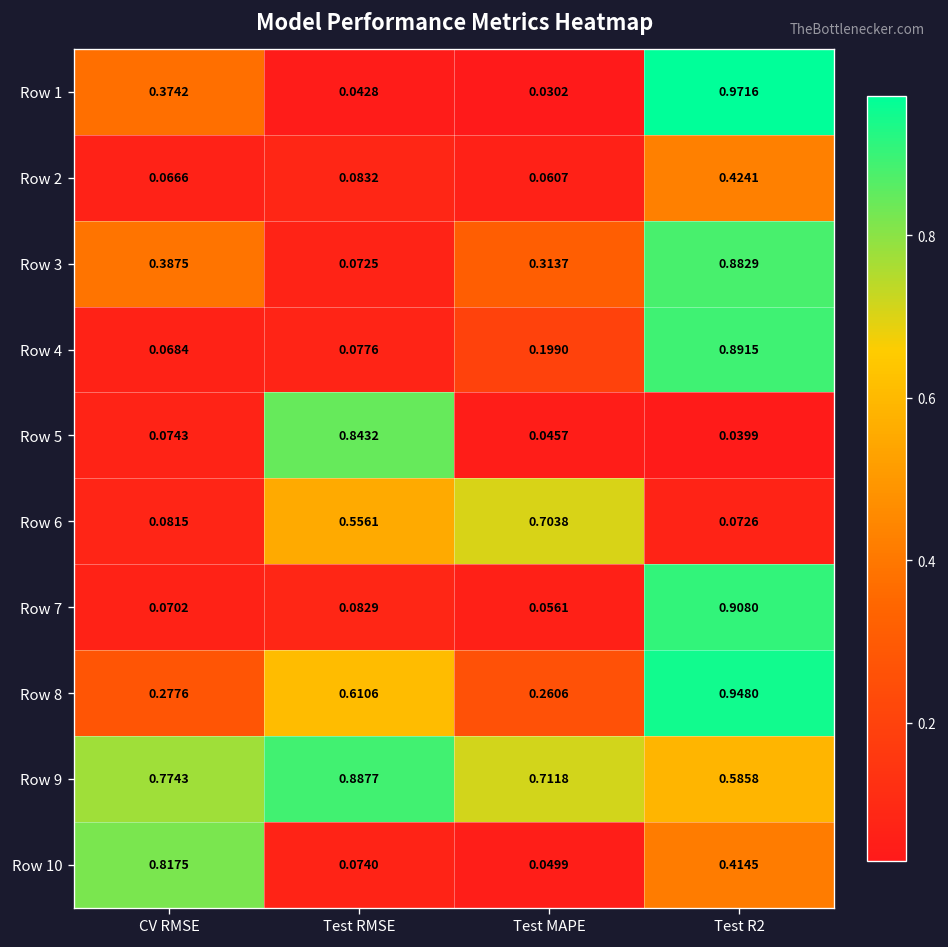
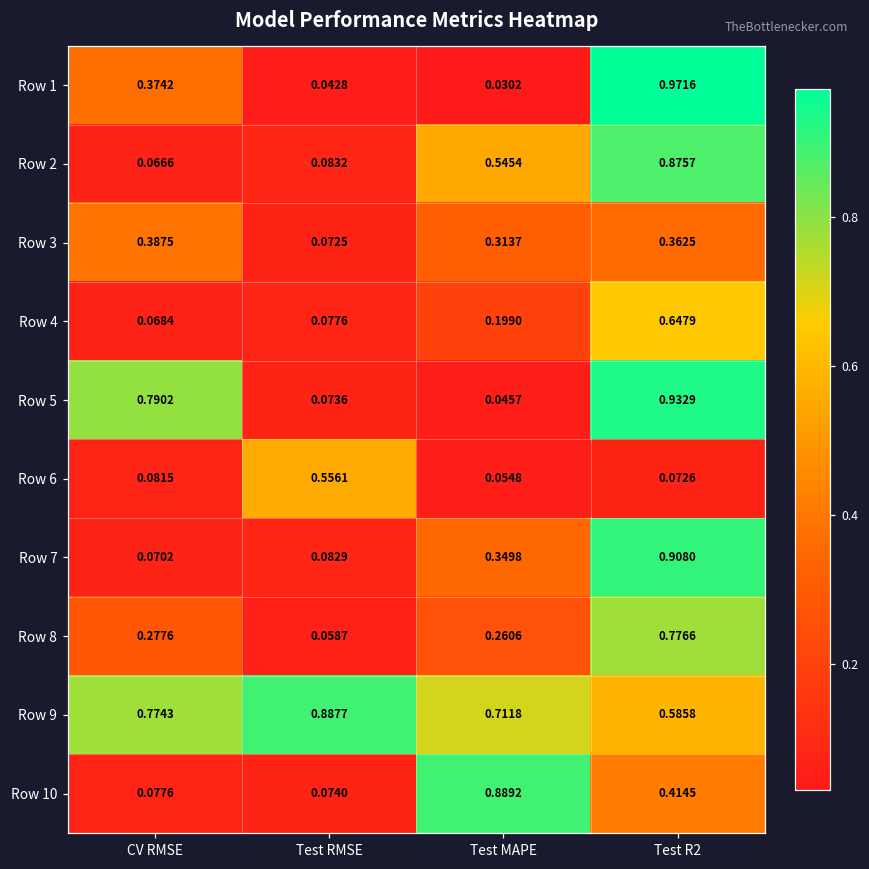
  {
    "Row 1": {
      "CV RMSE": 0.3742,
      "Test RMSE": 0.0428,
      "Test MAPE": 0.0302,
      "Test R2": 0.9716
    },
    "Row 2": {
      "CV RMSE": 0.0666,
      "Test RMSE": 0.0832,
-     "Test MAPE": 0.0607,
-     "Test R2": 0.4241
+     "Test MAPE": 0.5454,
+     "Test R2": 0.8757
    },
    "Row 3": {
      "CV RMSE": 0.3875,
      "Test RMSE": 0.0725,
      "Test MAPE": 0.3137,
-     "Test R2": 0.8829
+     "Test R2": 0.3625
    },
    "Row 4": {
      "CV RMSE": 0.0684,
      "Test RMSE": 0.0776,
      "Test MAPE": 0.1990,
-     "Test R2": 0.8915
+     "Test R2": 0.6479
    },
    "Row 5": {
-     "CV RMSE": 0.0743,
-     "Test RMSE": 0.8432,
+     "CV RMSE": 0.7902,
+     "Test RMSE": 0.0736,
      "Test MAPE": 0.0457,
-     "Test R2": 0.0399
+     "Test R2": 0.9329
    },
    "Row 6": {
      "CV RMSE": 0.0815,
      "Test RMSE": 0.5561,
-     "Test MAPE": 0.7038,
+     "Test MAPE": 0.0548,
      "Test R2": 0.0726
    },
    "Row 7": {
      "CV RMSE": 0.0702,
      "Test RMSE": 0.0829,
-     "Test MAPE": 0.0561,
+     "Test MAPE": 0.3498,
      "Test R2": 0.9080
    },
    "Row 8": {
      "CV RMSE": 0.2776,
-     "Test RMSE": 0.6106,
+     "Test RMSE": 0.0587,
      "Test MAPE": 0.2606,
-     "Test R2": 0.9480
+     "Test R2": 0.7766
    },
    "Row 9": {
      "CV RMSE": 0.7743,
      "Test RMSE": 0.8877,
      "Test MAPE": 0.7118,
      "Test R2": 0.5858
    },
    "Row 10": {
-     "CV RMSE": 0.8175,
+     "CV RMSE": 0.0776,
      "Test RMSE": 0.0740,
-     "Test MAPE": 0.0499,
+     "Test MAPE": 0.8892,
      "Test R2": 0.4145
    }
  }
